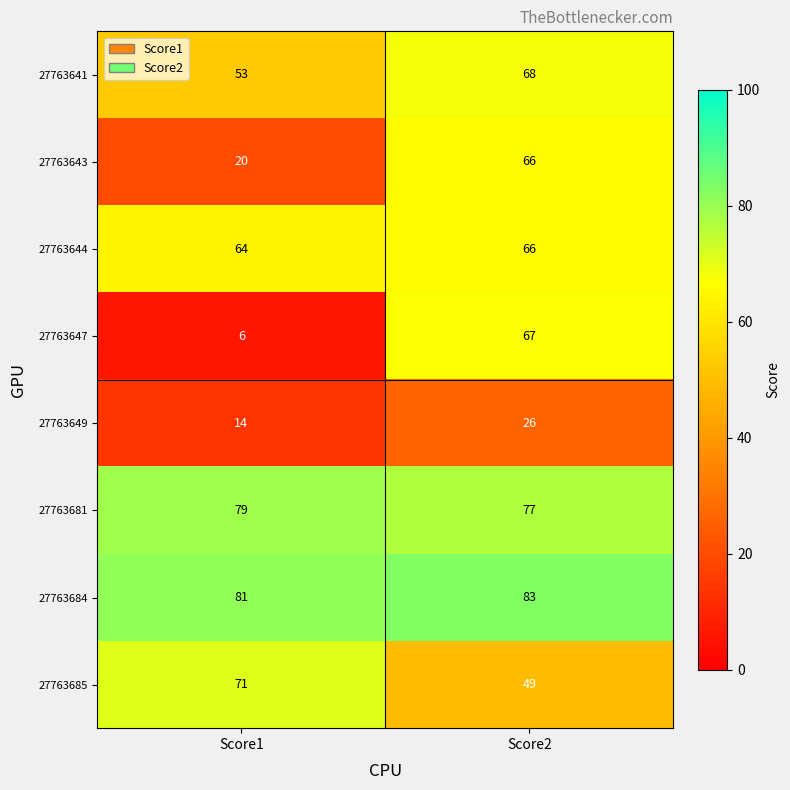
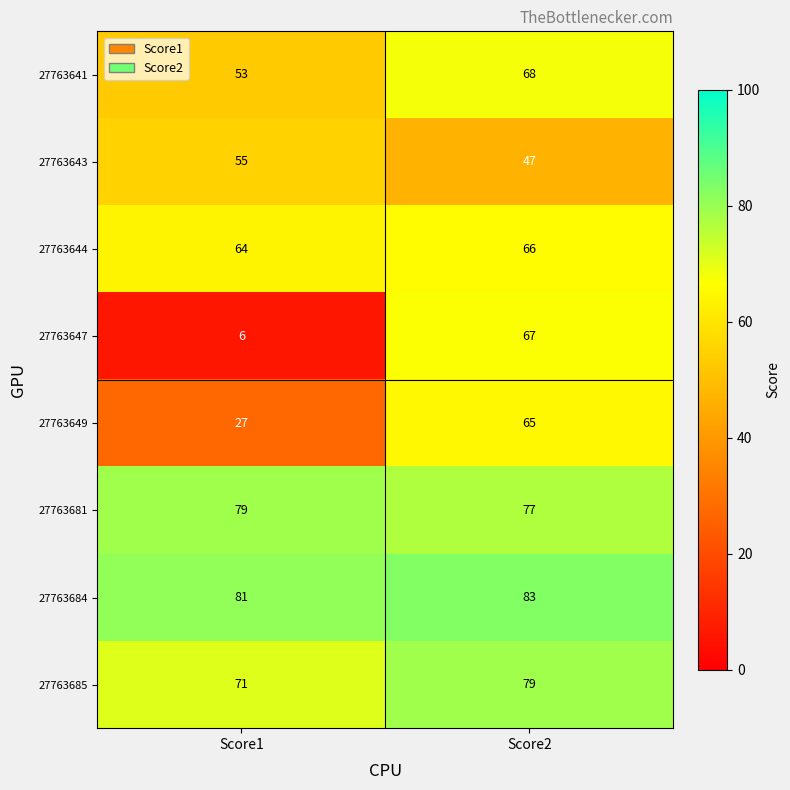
  {
    "27763641": {
      "Score1": 53,
      "Score2": 68
    },
    "27763643": {
-     "Score1": 20,
-     "Score2": 66
+     "Score1": 55,
+     "Score2": 47
    },
    "27763644": {
      "Score1": 64,
      "Score2": 66
    },
    "27763647": {
      "Score1": 6,
      "Score2": 67
    },
    "27763649": {
-     "Score1": 14,
-     "Score2": 26
+     "Score1": 27,
+     "Score2": 65
    },
    "27763681": {
      "Score1": 79,
      "Score2": 77
    },
    "27763684": {
      "Score1": 81,
      "Score2": 83
    },
    "27763685": {
      "Score1": 71,
-     "Score2": 49
+     "Score2": 79
    }
  }
